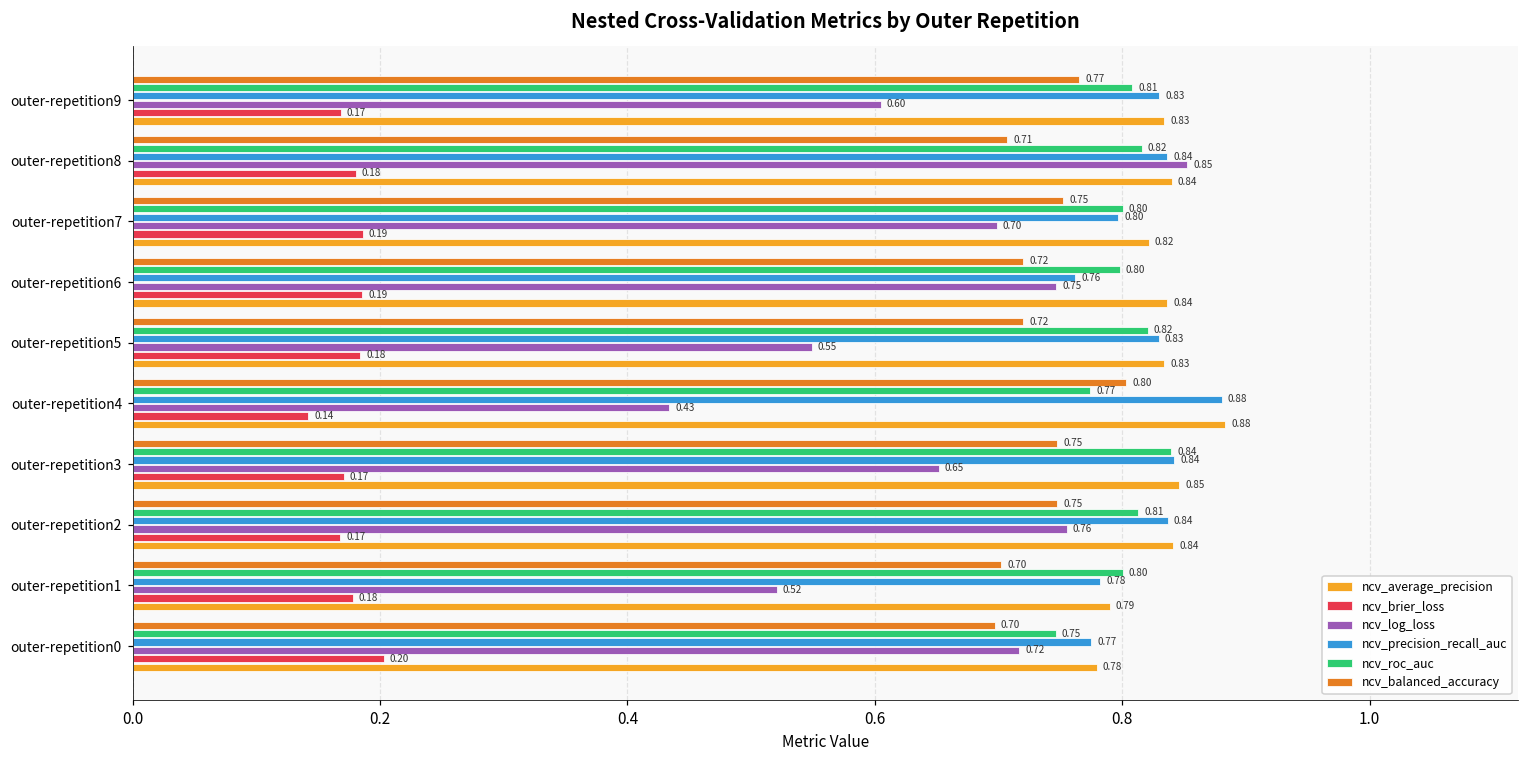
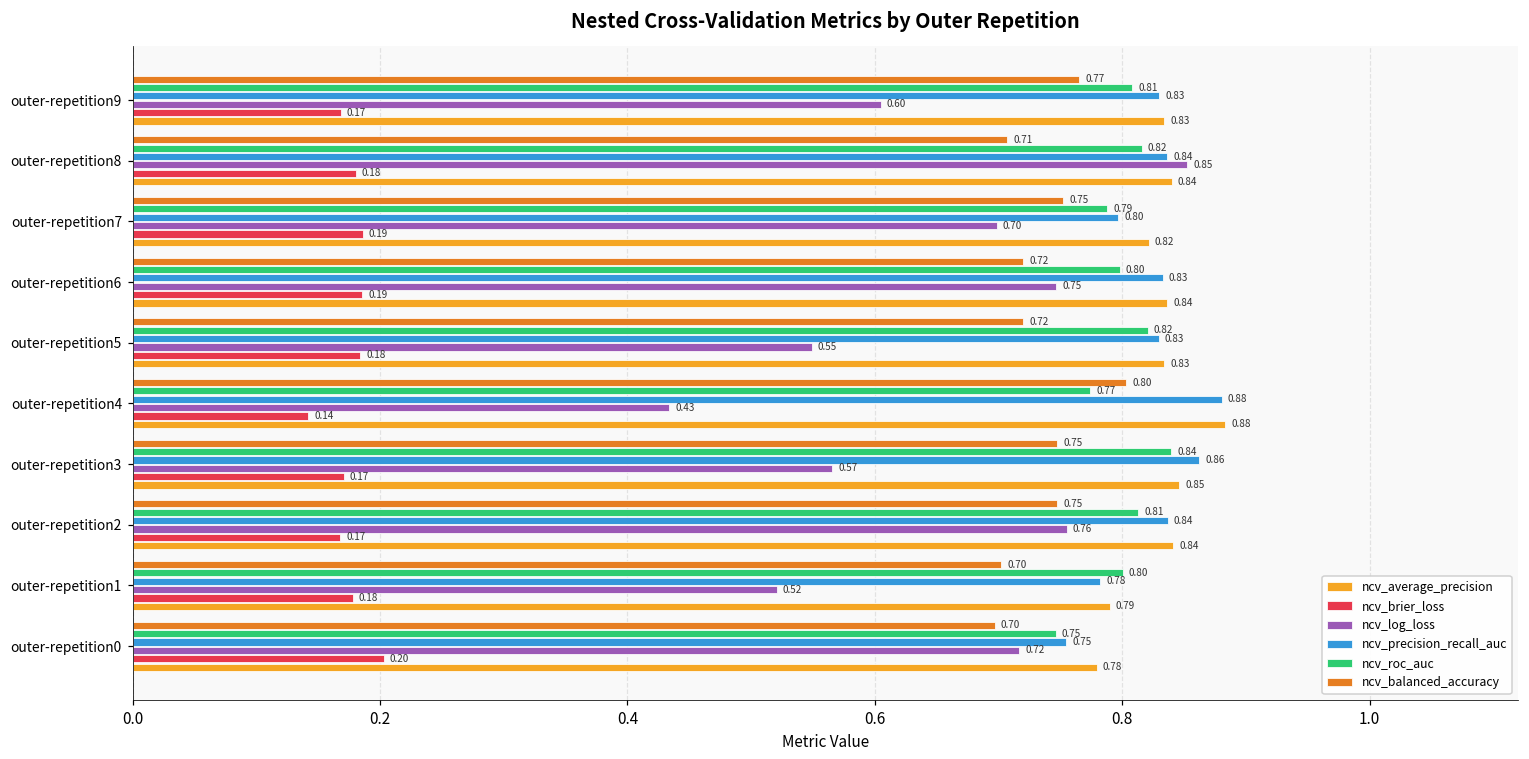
  {
    "ncv_brier_loss": {
      "outer-repetition9": 0.17,
      "outer-repetition8": 0.18,
      "outer-repetition7": 0.19,
      "outer-repetition6": 0.19,
      "outer-repetition5": 0.18,
      "outer-repetition4": 0.14,
      "outer-repetition3": 0.17,
      "outer-repetition2": 0.17,
      "outer-repetition1": 0.18,
      "outer-repetition0": 0.20
    },
    "ncv_log_loss": {
      "outer-repetition9": 0.60,
      "outer-repetition8": 0.85,
      "outer-repetition7": 0.70,
      "outer-repetition6": 0.75,
      "outer-repetition5": 0.55,
      "outer-repetition4": 0.43,
-     "outer-repetition3": 0.65,
+     "outer-repetition3": 0.57,
      "outer-repetition2": 0.76,
      "outer-repetition1": 0.52,
      "outer-repetition0": 0.72
    },
    "ncv_precision_recall_auc": {
      "outer-repetition9": 0.83,
      "outer-repetition8": 0.84,
-     "outer-repetition6": 0.76,
+     "outer-repetition6": 0.83,
      "outer-repetition5": 0.83,
      "outer-repetition4": 0.88,
-     "outer-repetition3": 0.84,
+     "outer-repetition3": 0.86,
      "outer-repetition2": 0.84,
      "outer-repetition1": 0.78,
-     "outer-repetition0": 0.77
+     "outer-repetition0": 0.75
    },
    "ncv_roc_auc": {
      "outer-repetition9": 0.81,
      "outer-repetition8": 0.82,
-     "outer-repetition7": 0.80,
+     "outer-repetition7": 0.79,
      "outer-repetition6": 0.80,
      "outer-repetition5": 0.82,
      "outer-repetition4": 0.77,
      "outer-repetition2": 0.81,
      "outer-repetition1": 0.80,
      "outer-repetition0": 0.75
    }
  }
